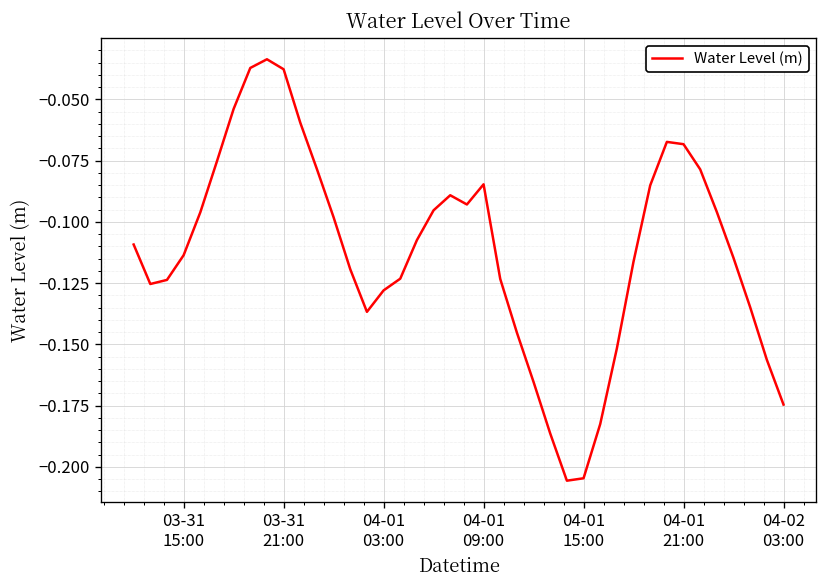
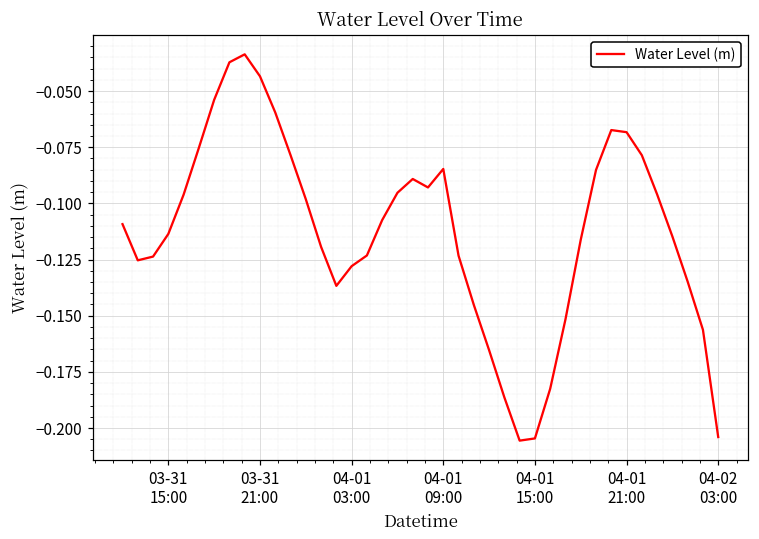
  {
    "03-31 15:00": -0.114,
-   "03-31 21:00": -0.038,
+   "03-31 21:00": -0.043,
    "04-01 03:00": -0.128,
    "04-01 09:00": -0.085,
    "04-01 15:00": -0.205,
    "04-01 21:00": -0.068,
-   "04-02 03:00": -0.175
+   "04-02 03:00": -0.204
  }
